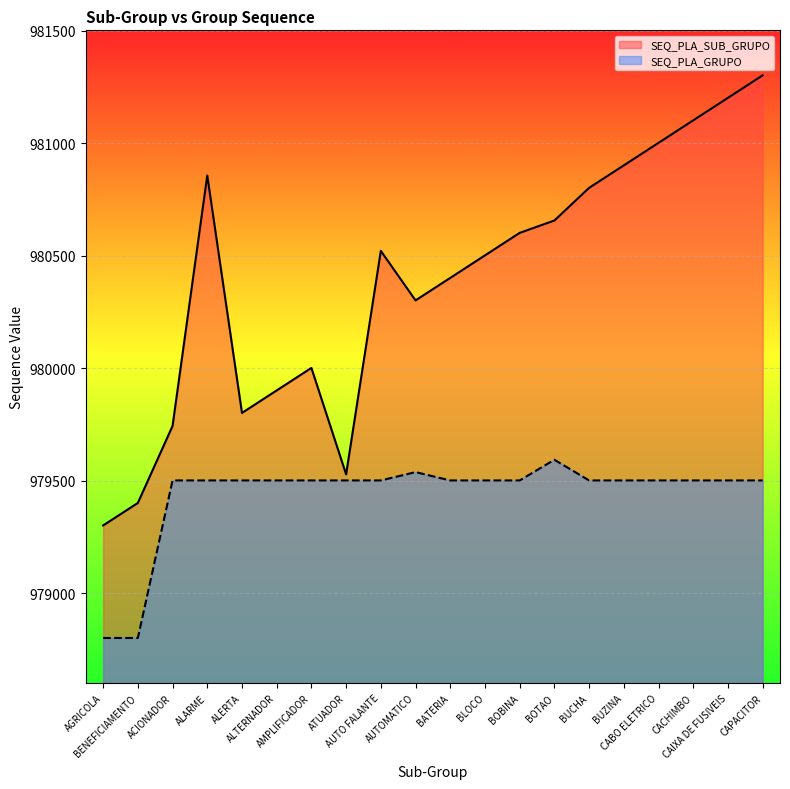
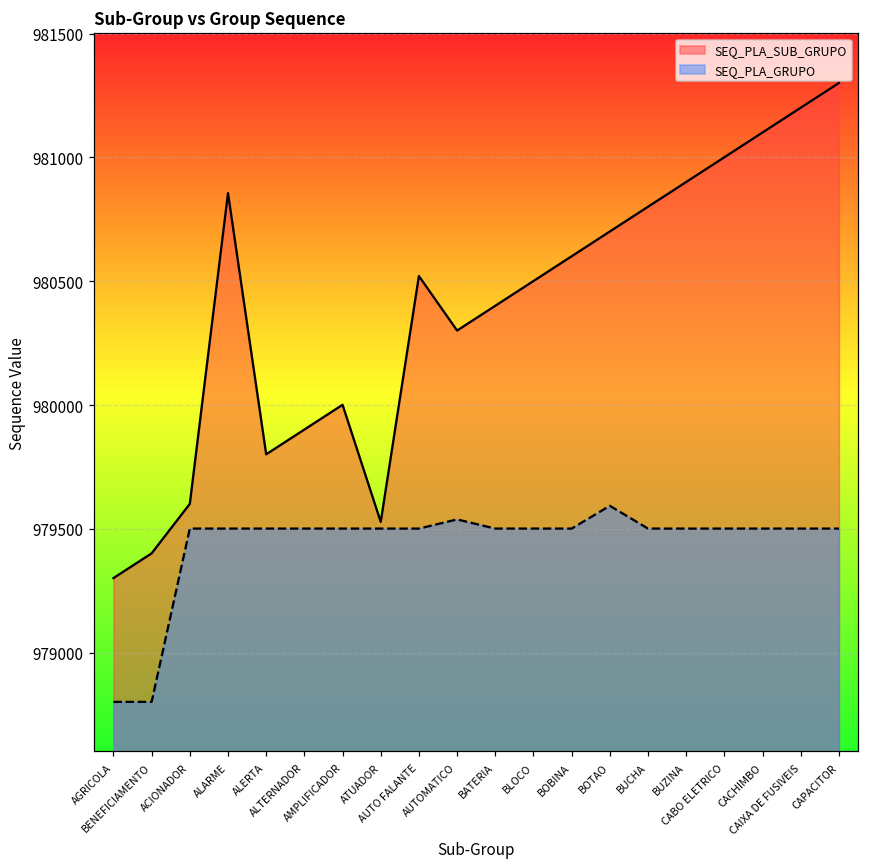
  {
    "SEQ_PLA_SUB_GRUPO": {
      "AGRICOLA": 979300,
      "BENEFICIAMENTO": 979400,
-     "ACIONADOR": 979740,
+     "ACIONADOR": 979600,
      "ALARME": 980860,
      "ALERTA": 979800,
      "ALTERNADOR": 979900,
      "AMPLIFICADOR": 980000,
      "ATUADOR": 979530,
      "AUTO FALANTE": 980520,
      "AUTOMATICO": 980300,
      "BATERIA": 980400,
      "BLOCO": 980500,
      "BOBINA": 980600,
-     "BOTAO": 980660,
+     "BOTAO": 980700,
      "BUCHA": 980800,
      "BUZINA": 980900,
      "CABO ELETRICO": 981000,
      "CACHIMBO": 981100,
      "CAIXA DE FUSIVEIS": 981200,
      "CAPACITOR": 981300
    },
    "SEQ_PLA_GRUPO": {
      "AGRICOLA": 978800,
      "BENEFICIAMENTO": 978800,
      "ACIONADOR": 979500,
      "ALARME": 979500,
      "ALERTA": 979500,
      "ALTERNADOR": 979500,
      "AMPLIFICADOR": 979500,
      "ATUADOR": 979500,
      "AUTO FALANTE": 979500,
      "AUTOMATICO": 979540,
      "BATERIA": 979500,
      "BLOCO": 979500,
      "BOBINA": 979500,
      "BOTAO": 979590,
      "BUCHA": 979500,
      "BUZINA": 979500,
      "CABO ELETRICO": 979500,
      "CACHIMBO": 979500,
      "CAIXA DE FUSIVEIS": 979500,
      "CAPACITOR": 979500
    }
  }
